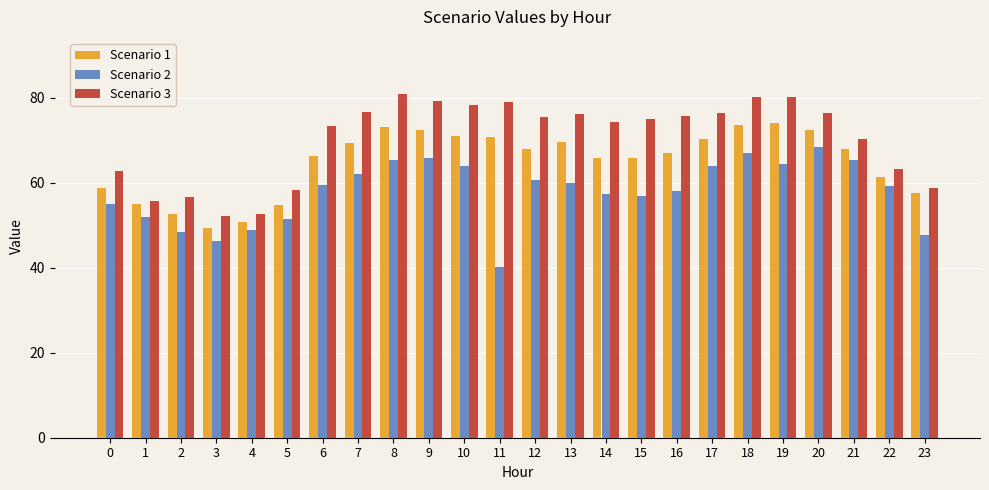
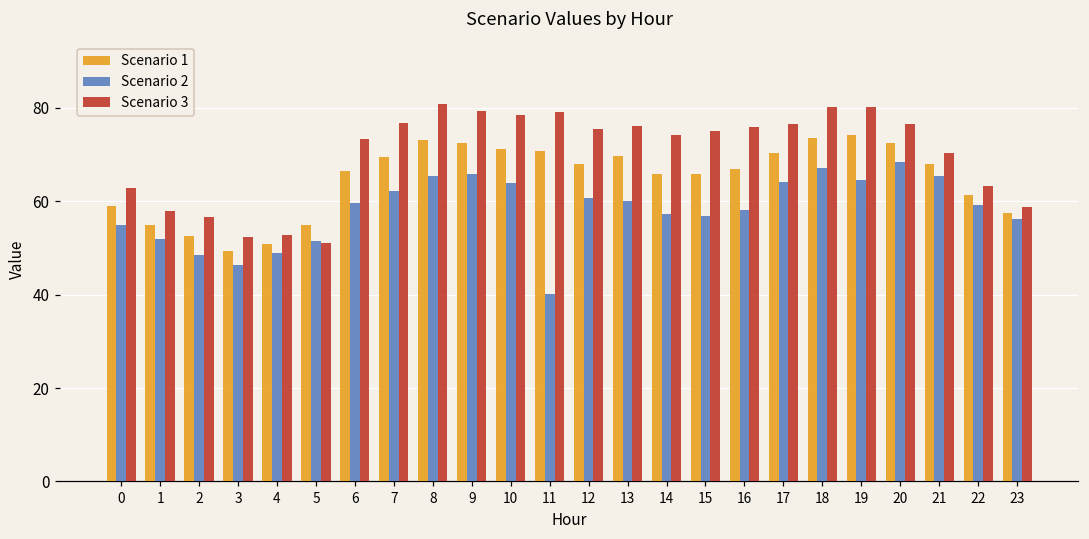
  {
    "Scenario 1": {
      "0": 59,
      "1": 55,
      "2": 53,
      "3": 49,
      "4": 51,
      "5": 55,
      "6": 66,
      "7": 69,
      "8": 73,
      "9": 73,
      "10": 71,
      "11": 71,
      "12": 68,
      "13": 70,
      "14": 66,
      "15": 66,
      "16": 67,
      "17": 70,
      "18": 74,
      "19": 74,
      "20": 72,
      "21": 68,
      "22": 61,
      "23": 58
    },
    "Scenario 2": {
      "0": 55,
      "1": 52,
      "2": 49,
      "3": 46,
      "4": 49,
      "5": 52,
      "6": 60,
      "7": 62,
      "8": 65,
      "9": 66,
      "10": 64,
      "11": 40,
      "12": 61,
      "13": 60,
      "14": 57,
      "15": 57,
      "16": 58,
      "17": 64,
      "18": 67,
      "19": 64,
      "20": 68,
      "21": 65,
      "22": 59,
-     "23": 48
+     "23": 56
    },
    "Scenario 3": {
      "0": 63,
-     "1": 56,
+     "1": 58,
      "2": 57,
      "3": 52,
      "4": 53,
-     "5": 58,
+     "5": 51,
      "6": 73,
      "7": 77,
      "8": 81,
      "9": 79,
      "10": 78,
      "11": 79,
      "12": 75,
      "13": 76,
      "14": 74,
      "15": 75,
      "16": 76,
      "17": 76,
      "18": 80,
      "19": 80,
      "20": 76,
      "21": 70,
      "22": 63,
      "23": 59
    }
  }
